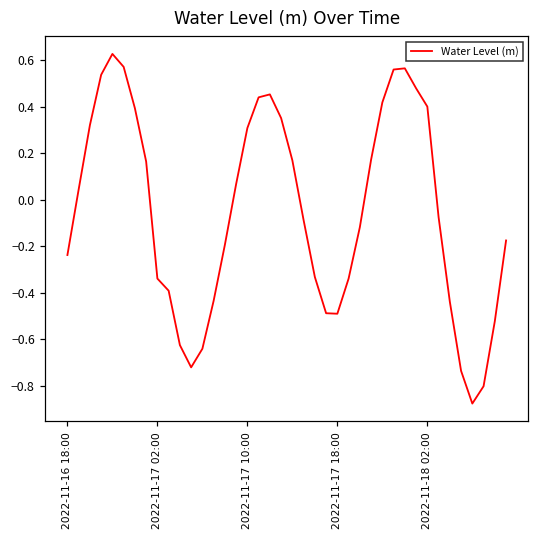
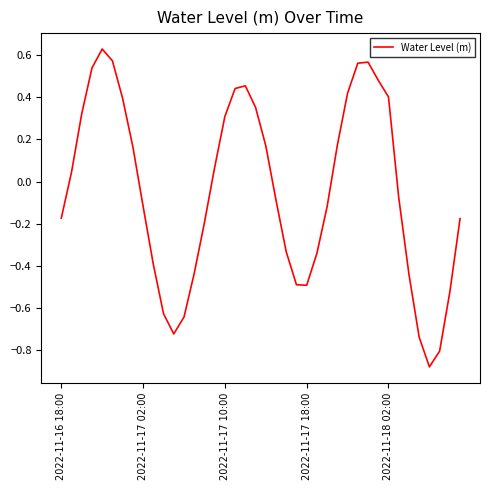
  {
-   "2022-11-16 18:00": -0.24,
-   "2022-11-17 02:00": -0.34,
+   "2022-11-16 18:00": -0.17,
+   "2022-11-17 02:00": -0.12,
    "2022-11-17 10:00": 0.31,
    "2022-11-17 18:00": -0.49,
    "2022-11-18 02:00": 0.40
  }
